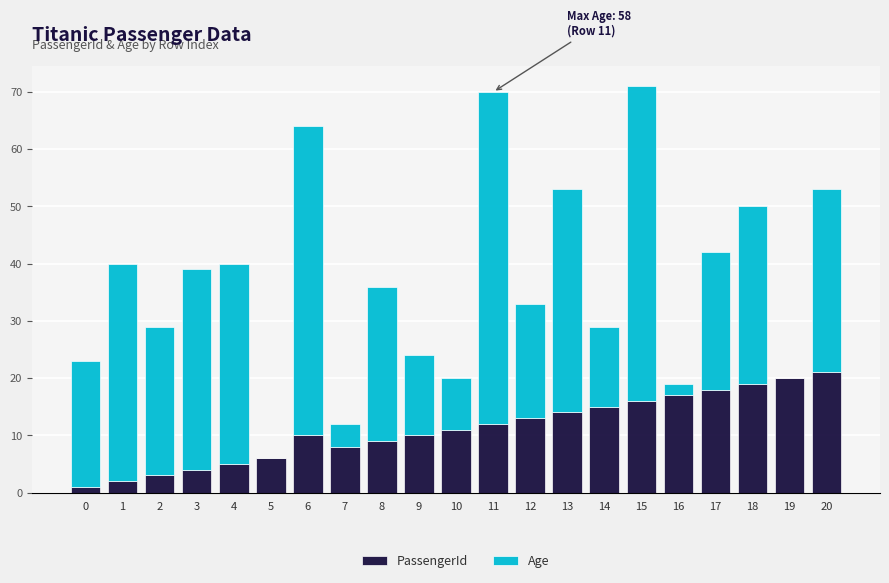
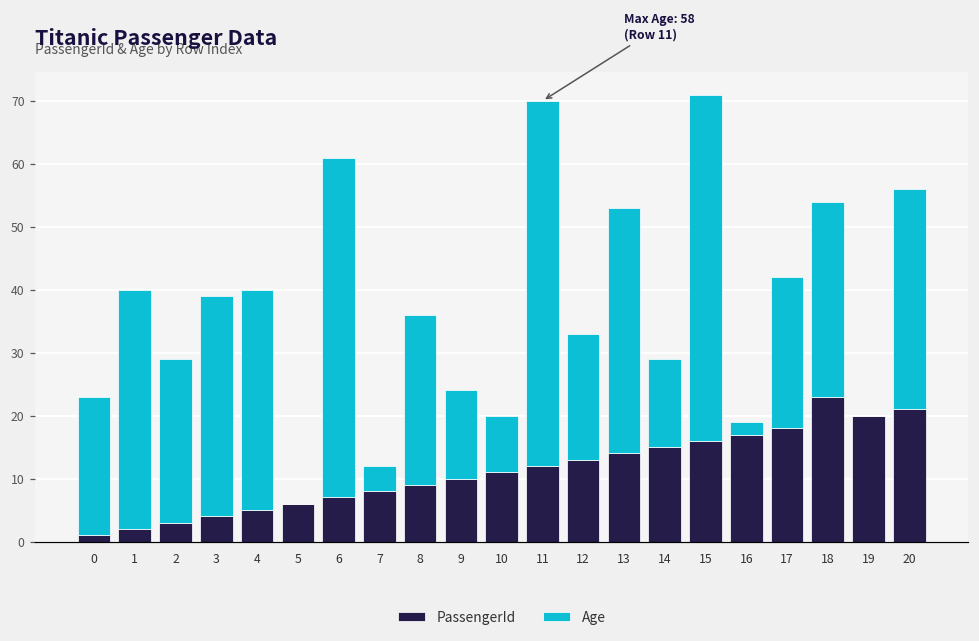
  {
    "PassengerId": {
      "0": 1,
      "1": 2,
      "2": 3,
      "3": 4,
      "4": 5,
      "5": 6,
-     "6": 10,
+     "6": 7,
      "7": 8,
      "8": 9,
      "9": 10,
      "10": 11,
      "11": 12,
      "12": 13,
      "13": 14,
      "14": 15,
      "15": 16,
      "16": 17,
      "17": 18,
-     "18": 19,
+     "18": 23,
      "19": 20,
      "20": 21
    },
    "Age": {
      "0": 22,
      "1": 38,
      "2": 26,
      "3": 35,
      "4": 35,
      "5": 0,
      "6": 54,
      "7": 4,
      "8": 27,
      "9": 14,
      "10": 9,
      "12": 20,
      "13": 39,
      "14": 14,
      "15": 55,
      "16": 2,
      "17": 24,
      "18": 31,
      "19": 0,
-     "20": 32
+     "20": 35
    }
  }
